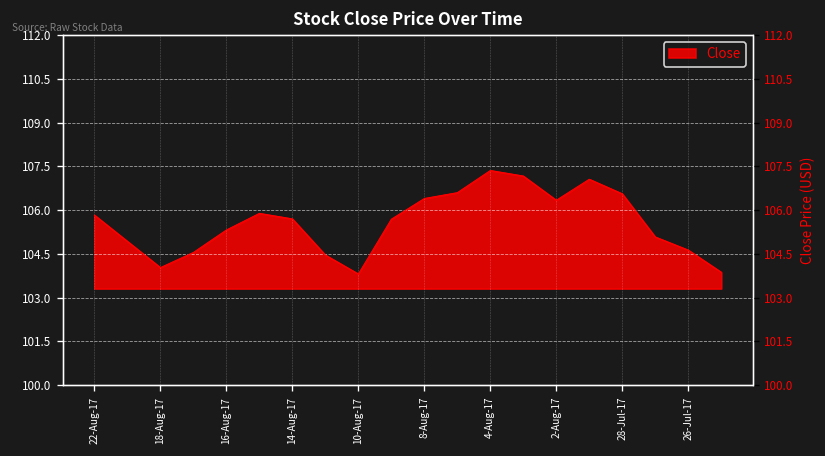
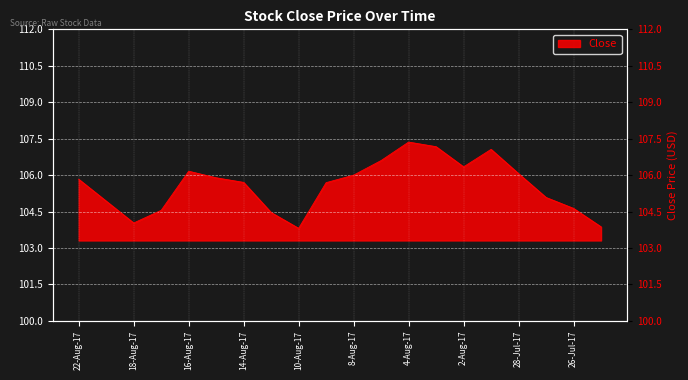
  {
    "22-Aug-17": 105.8,
    "18-Aug-17": 104.0,
-   "16-Aug-17": 105.3,
+   "16-Aug-17": 106.2,
    "14-Aug-17": 105.7,
    "10-Aug-17": 103.8,
-   "8-Aug-17": 106.4,
+   "8-Aug-17": 106.0,
    "4-Aug-17": 107.4,
    "2-Aug-17": 106.3,
-   "28-Jul-17": 106.6,
+   "28-Jul-17": 106.1,
    "26-Jul-17": 104.6
  }
